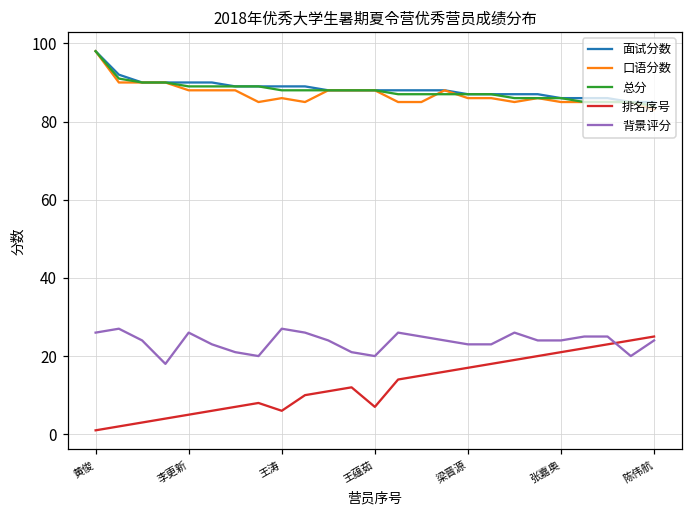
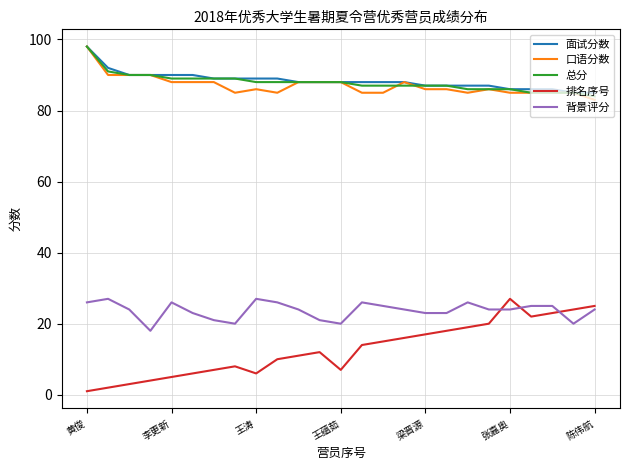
  {
    "面试分数": {
      "李更新": 90,
      "王涛": 89
    },
    "口语分数": {
      "李更新": 88,
      "王涛": 86,
      "梁晋源": 86,
      "张嘉奥": 85
    },
    "总分": {
      "李更新": 89,
      "王涛": 88
    },
    "排名序号": {
      "黄俊": 1,
      "李更新": 5,
      "王涛": 6,
      "王蕴茹": 7,
      "梁晋源": 17,
-     "张嘉奥": 21,
+     "张嘉奥": 27,
      "陈伟航": 25
    },
    "背景评分": {
      "黄俊": 26,
      "李更新": 26,
      "王涛": 27,
      "王蕴茹": 20,
      "梁晋源": 23,
      "张嘉奥": 24,
      "陈伟航": 24
    }
  }
